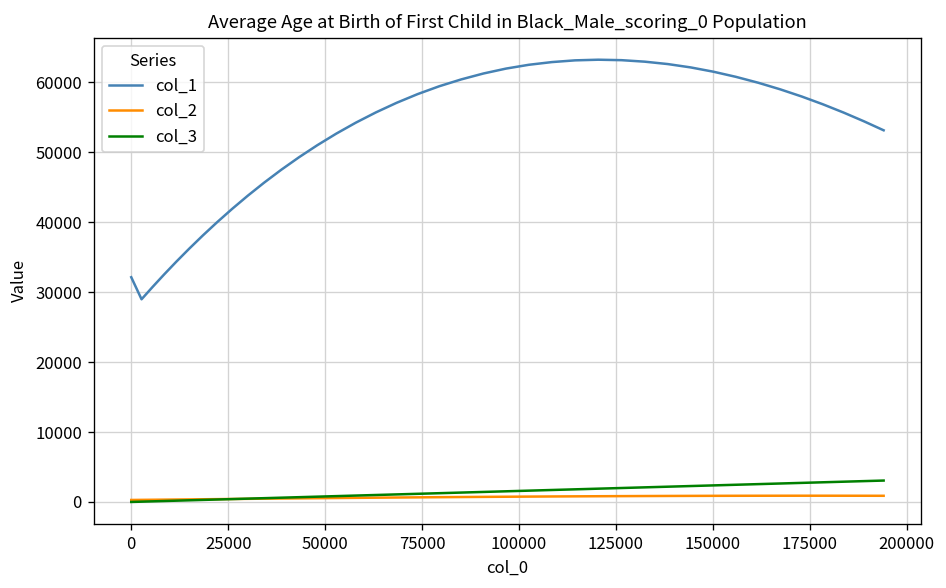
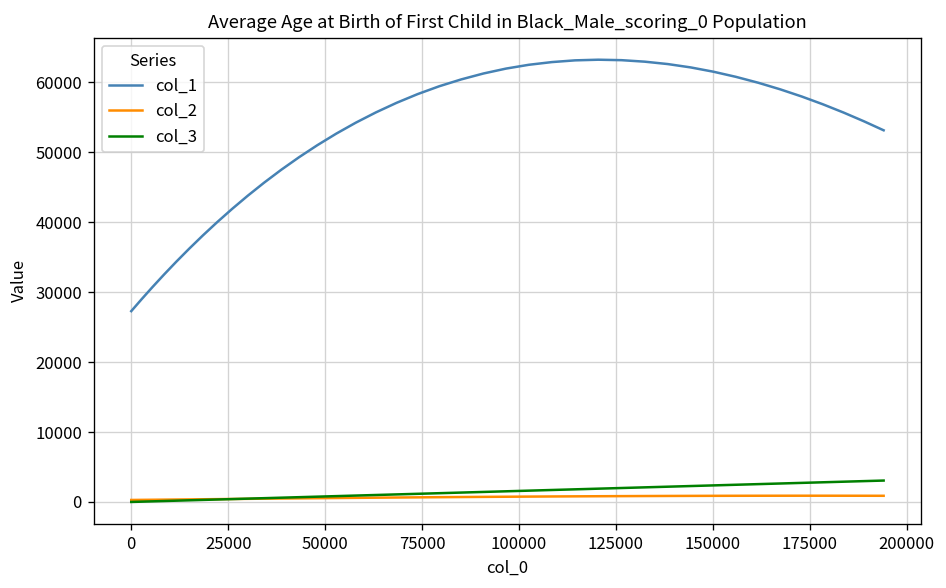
  {
    "col_1": {
-     "0": 32000
+     "0": 27000
    }
  }
